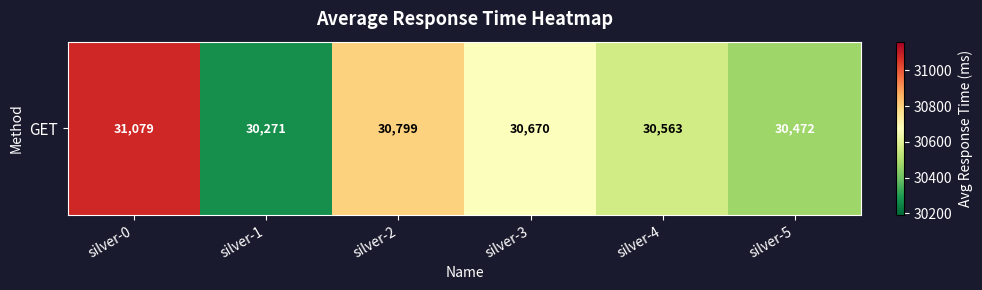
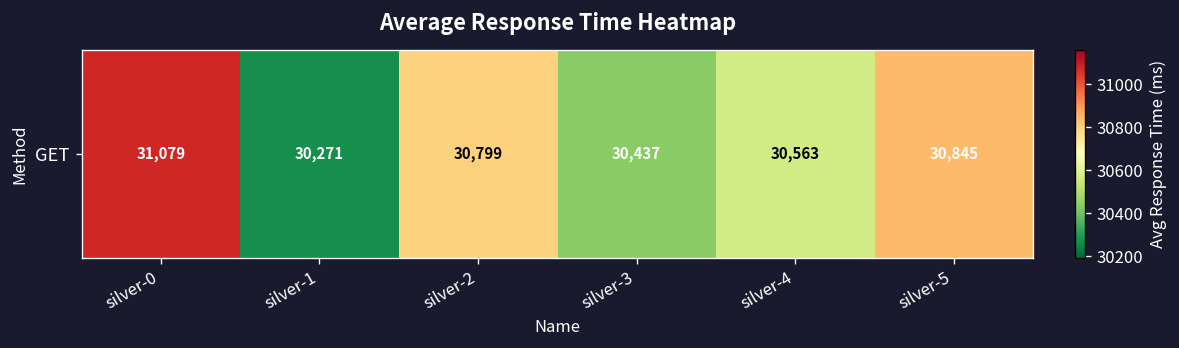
  {
    "GET": {
      "silver-0": "31,079",
      "silver-1": "30,271",
      "silver-2": "30,799",
-     "silver-3": "30,670",
+     "silver-3": "30,437",
      "silver-4": "30,563",
-     "silver-5": "30,472"
+     "silver-5": "30,845"
    }
  }
